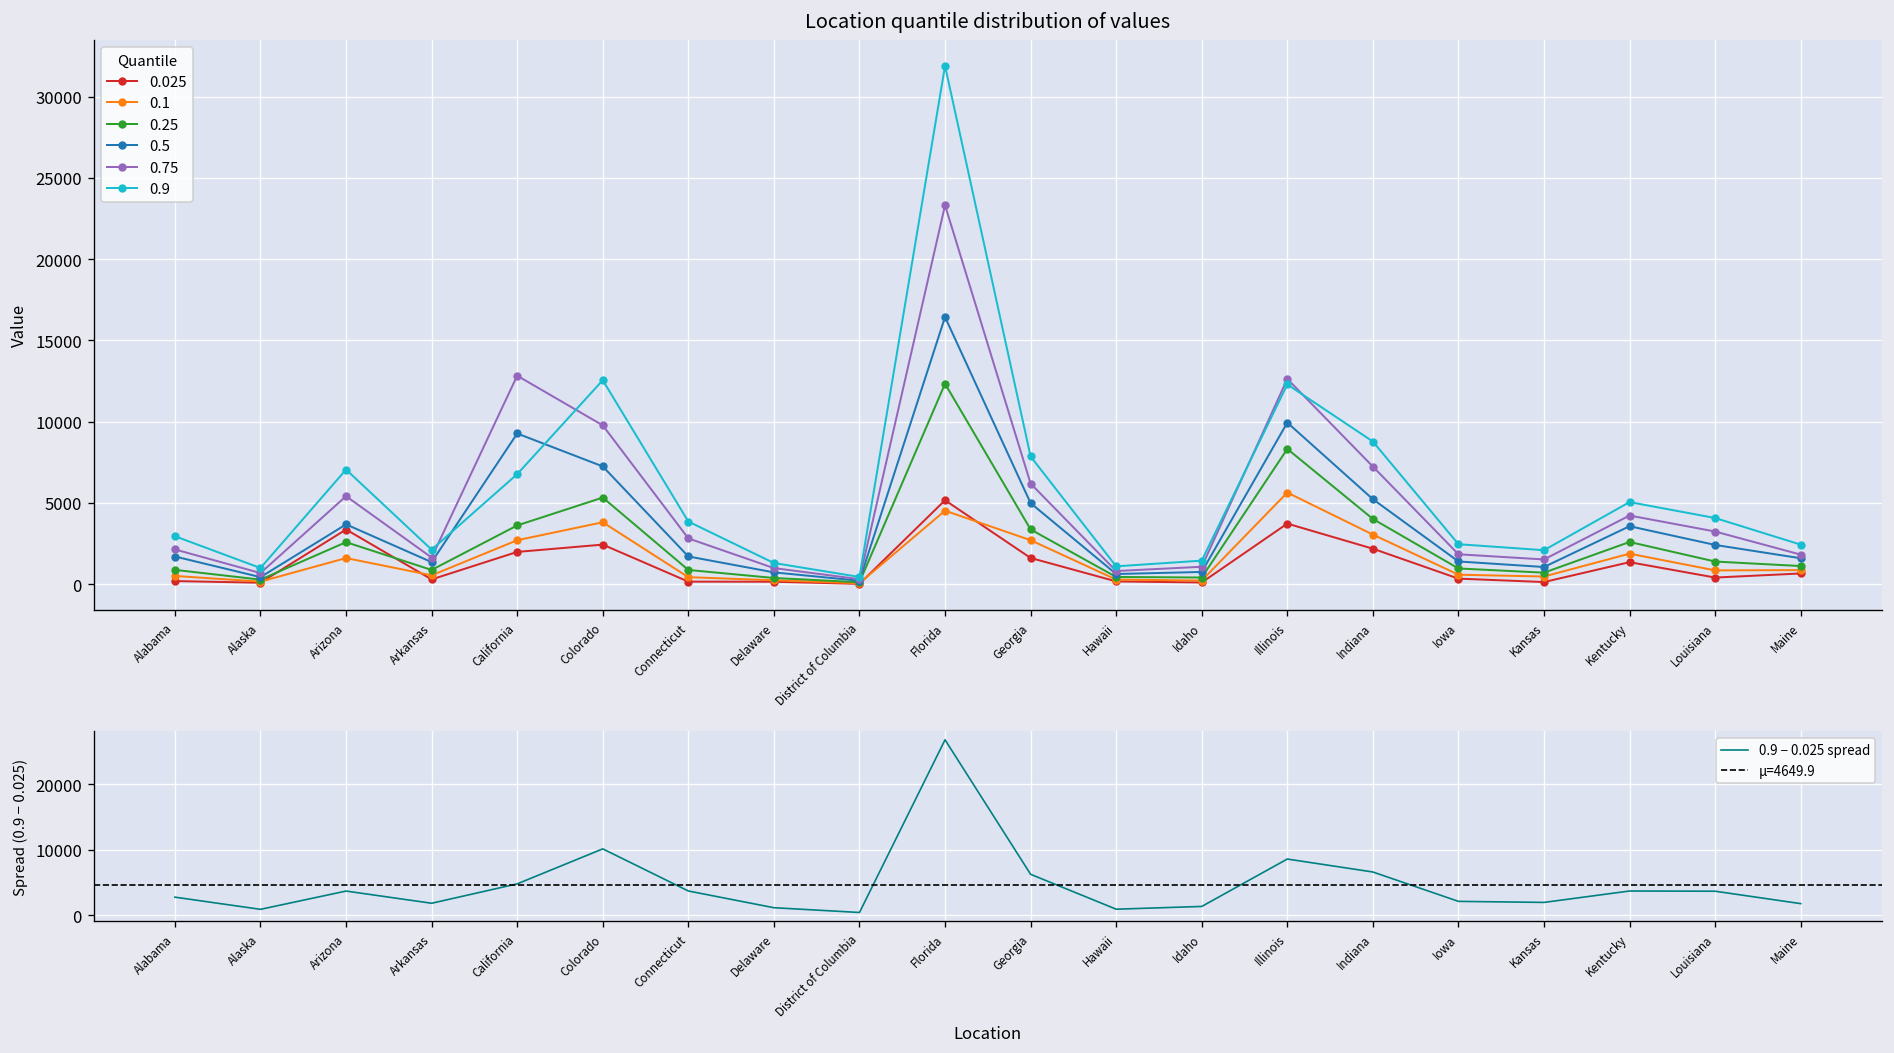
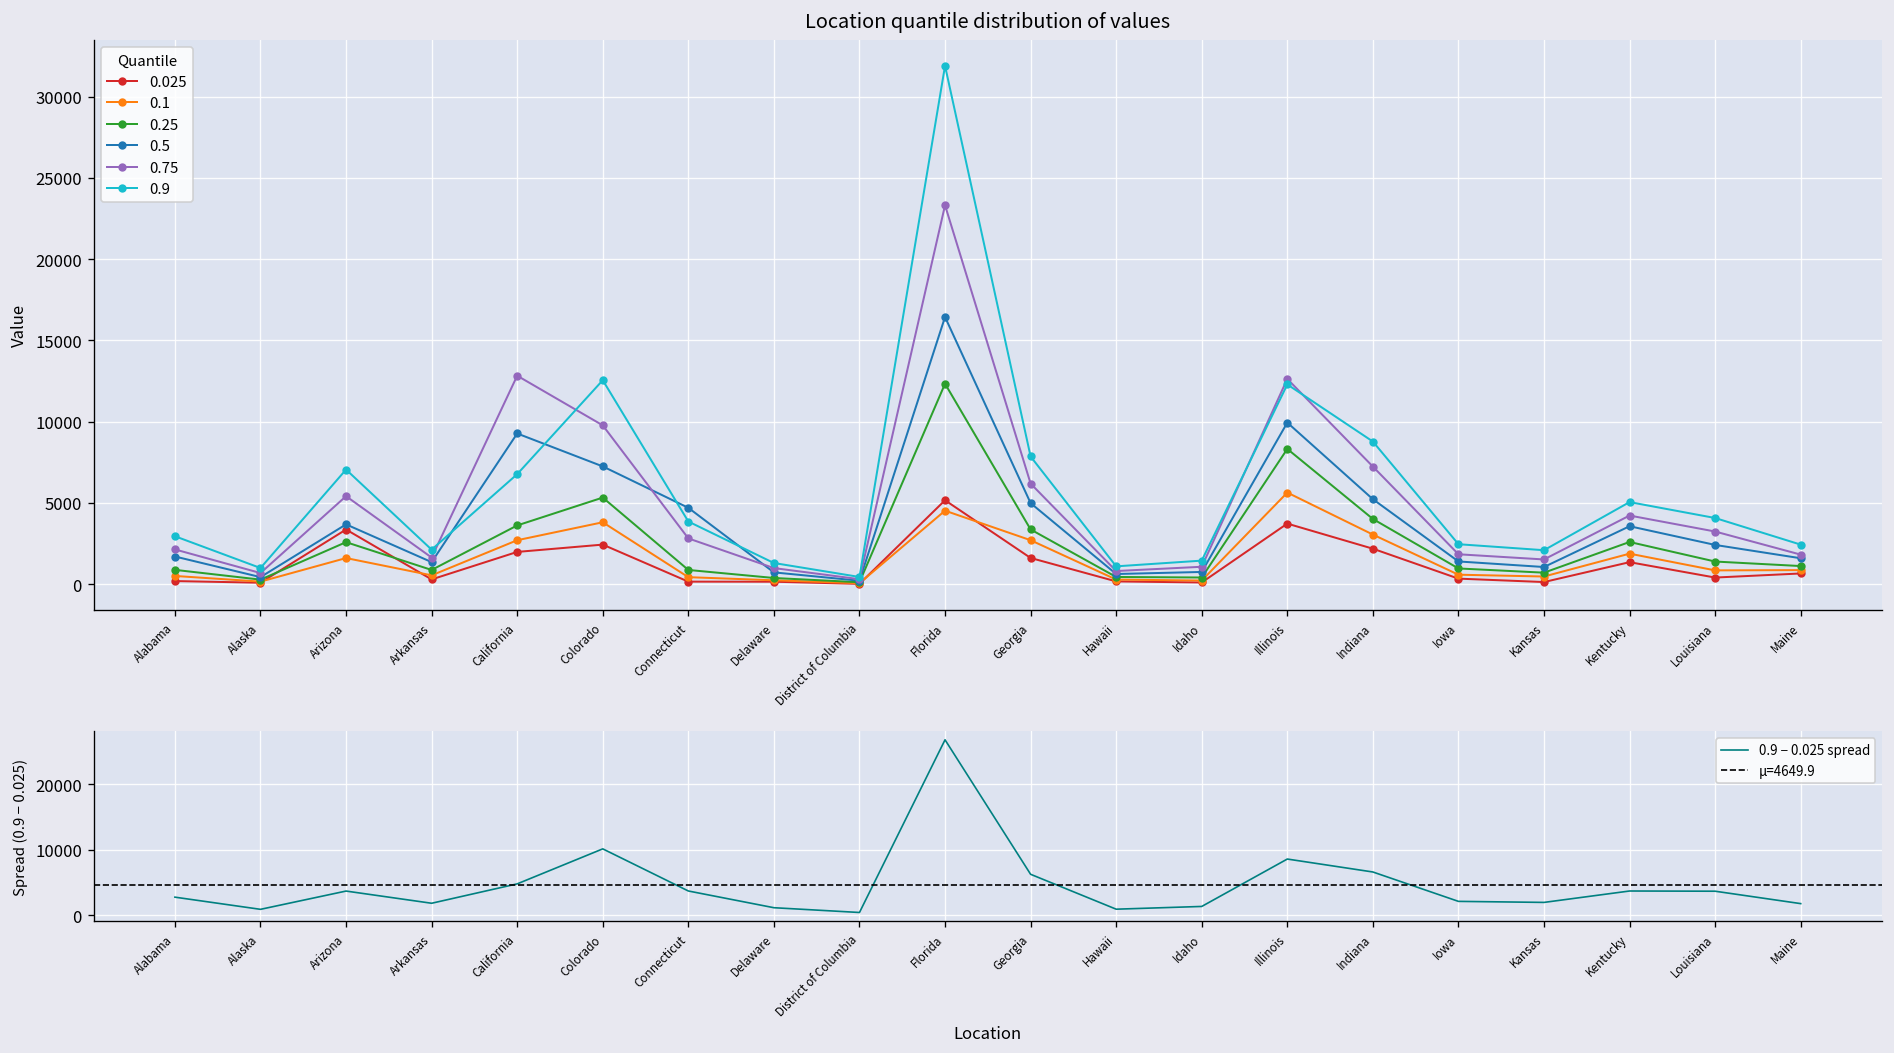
  {
    "Location quantile distribution of values": {
      "0.025": {
        "Alabama": 200,
        "Arizona": 3400,
        "Arkansas": 300,
        "California": 2000,
        "Colorado": 2400,
        "Connecticut": 200,
        "Florida": 5200,
        "Georgia": 1600,
        "Illinois": 3700,
        "Indiana": 2200,
        "Iowa": 300,
        "Kansas": 100,
        "Kentucky": 1400,
        "Louisiana": 400,
        "Maine": 700
      },
      "0.1": {
        "Alabama": 500,
        "Arizona": 1600,
        "Arkansas": 500,
        "California": 2700,
        "Colorado": 3800,
        "Connecticut": 400,
        "Florida": 4500,
        "Georgia": 2700,
        "Illinois": 5600,
        "Indiana": 3100,
        "Iowa": 600,
        "Kansas": 500,
        "Kentucky": 1900,
        "Louisiana": 800,
        "Maine": 900
      },
      "0.25": {
        "Alabama": 900,
        "Arizona": 2600,
        "Arkansas": 900,
        "California": 3600,
        "Colorado": 5300,
        "Connecticut": 900,
        "Florida": 12300,
        "Georgia": 3400,
        "Illinois": 8300,
        "Indiana": 4000,
        "Iowa": 1000,
        "Kansas": 700,
        "Kentucky": 2600,
        "Louisiana": 1400,
        "Maine": 1100
      },
      "0.5": {
        "Alabama": 1700,
        "Arizona": 3700,
        "Arkansas": 1400,
        "California": 9300,
        "Colorado": 7200,
-       "Connecticut": 1700,
+       "Connecticut": 4700,
        "Delaware": 700,
        "Florida": 16400,
        "Georgia": 5000,
        "Idaho": 800,
        "Illinois": 9900,
        "Indiana": 5200,
        "Iowa": 1400,
        "Kansas": 1100,
        "Kentucky": 3600,
        "Louisiana": 2400,
        "Maine": 1600
      },
      "0.75": {
        "Alabama": 2100,
        "Alaska": 700,
        "Arizona": 5400,
        "Arkansas": 1600,
        "California": 12800,
        "Colorado": 9800,
        "Connecticut": 2800,
        "Delaware": 1000,
        "Florida": 23300,
        "Georgia": 6200,
        "Idaho": 1100,
        "Illinois": 12600,
        "Indiana": 7200,
        "Iowa": 1800,
        "Kansas": 1500,
        "Kentucky": 4200,
        "Louisiana": 3200,
        "Maine": 1800
      },
      "0.9": {
        "Alabama": 3000,
        "Alaska": 1000,
        "Arizona": 7100,
        "Arkansas": 2100,
        "California": 6800,
        "Colorado": 12600,
        "Connecticut": 3900,
        "Delaware": 1300,
        "Florida": 31900,
        "Georgia": 7900,
        "Hawaii": 1100,
        "Idaho": 1400,
        "Illinois": 12300,
        "Indiana": 8800,
        "Iowa": 2500,
        "Kansas": 2100,
        "Kentucky": 5100,
        "Louisiana": 4100,
        "Maine": 2400
      }
    }
  }
